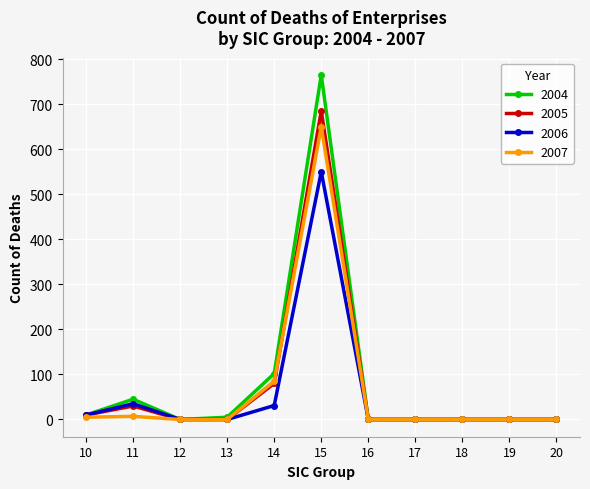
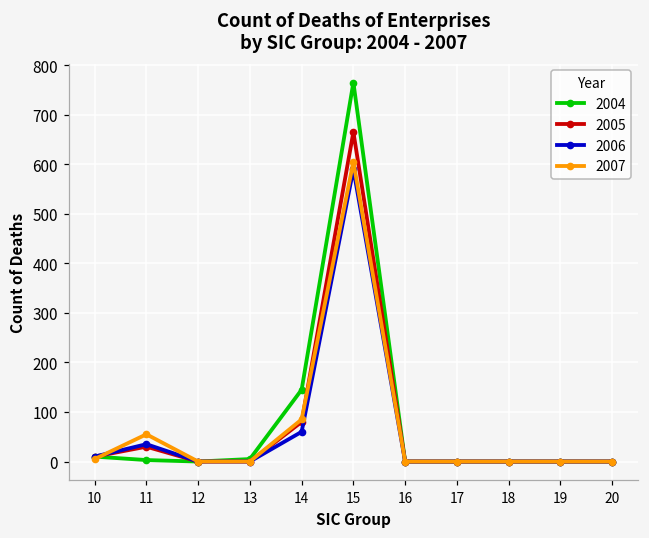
  {
    "2004": {
-     "11": 50,
-     "14": 100,
+     "11": 0,
+     "14": 150,
      "15": 770
    },
    "2005": {
-     "15": 690
+     "15": 670
    },
    "2006": {
-     "14": 30,
-     "15": 550
+     "14": 60,
+     "15": 590
    },
    "2007": {
-     "11": 10,
-     "15": 650
+     "11": 60,
+     "15": 610
    }
  }
